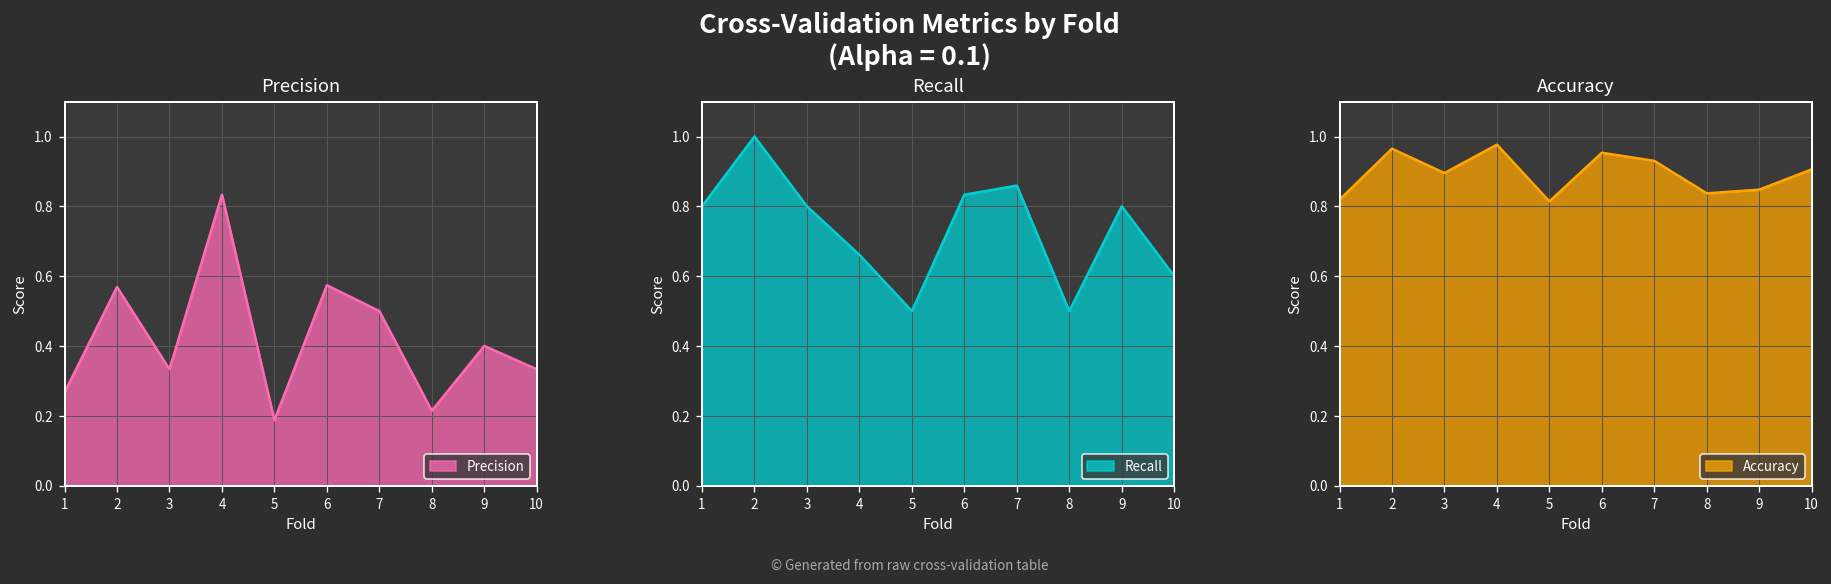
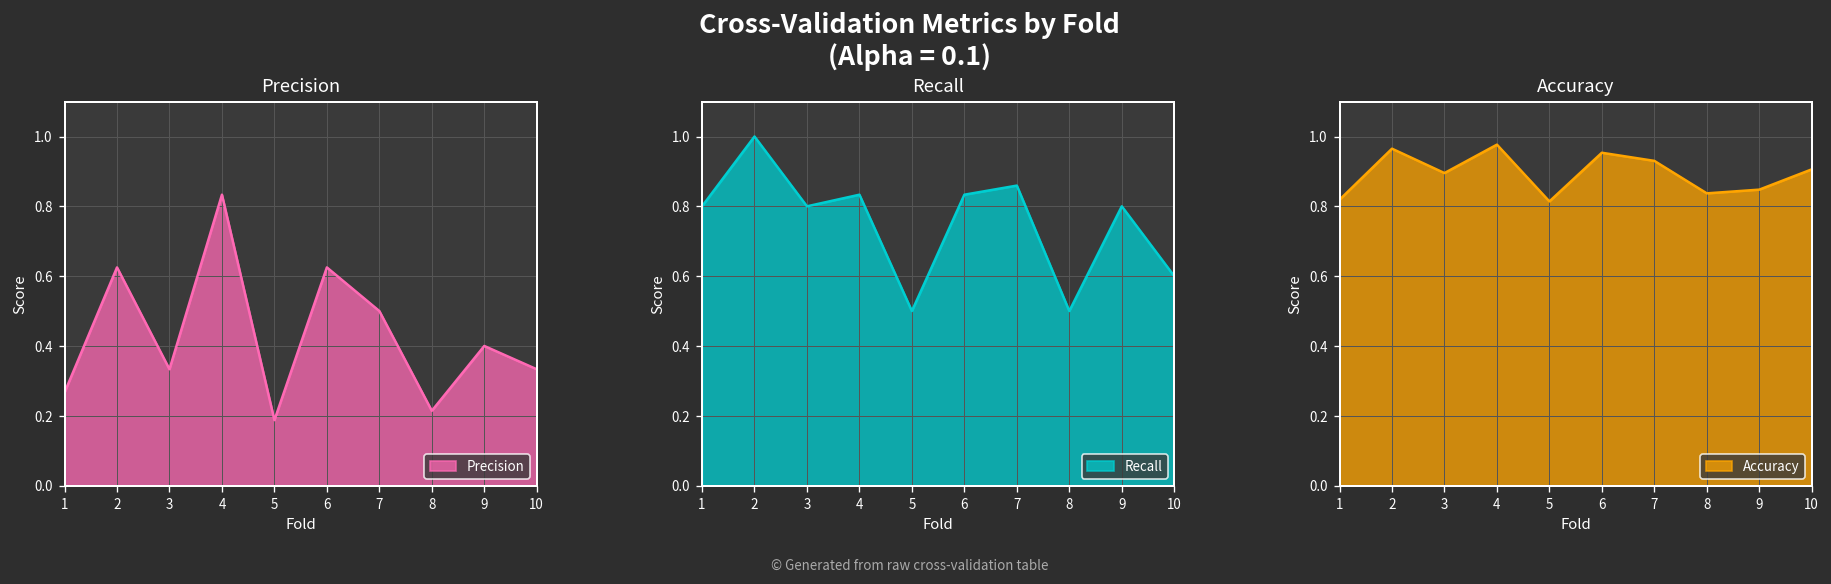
  {
    "Precision": {
      "1": 0.27,
-     "2": 0.57,
+     "2": 0.63,
      "3": 0.33,
      "4": 0.83,
      "5": 0.19,
-     "6": 0.57,
+     "6": 0.63,
      "7": 0.50,
      "8": 0.21,
      "9": 0.40,
      "10": 0.33
    },
    "Recall": {
      "1": 0.80,
      "2": 1.00,
      "3": 0.80,
-     "4": 0.66,
+     "4": 0.83,
      "5": 0.50,
      "6": 0.83,
      "7": 0.86,
      "8": 0.50,
      "9": 0.80,
      "10": 0.60
    },
    "Accuracy": {
      "1": 0.82,
      "2": 0.97,
      "3": 0.90,
      "4": 0.98,
      "5": 0.81,
      "6": 0.95,
      "7": 0.93,
      "8": 0.84,
      "9": 0.85,
      "10": 0.91
    }
  }
